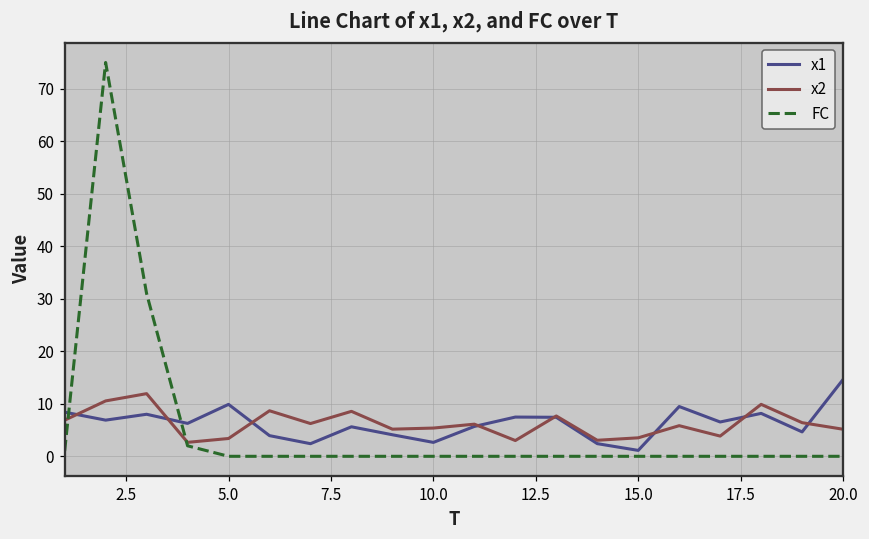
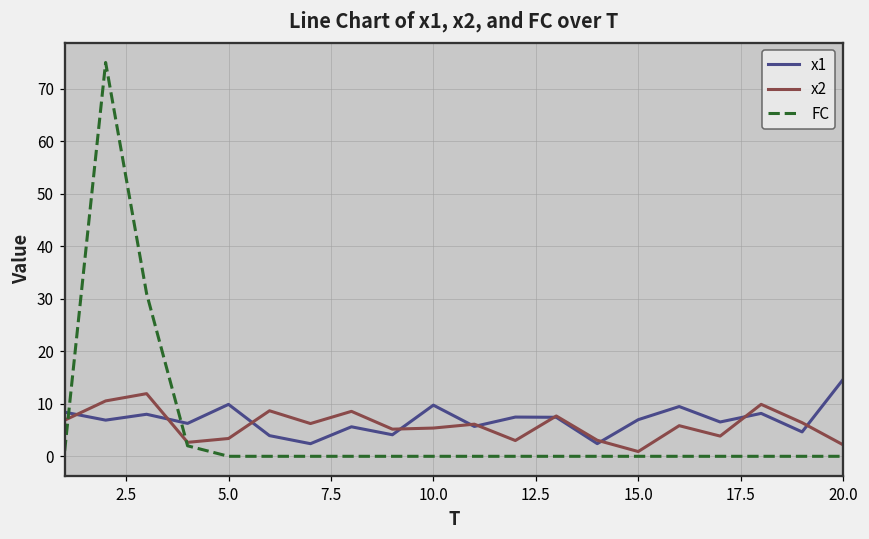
  {
    "x1": {
      "5.0": 10,
-     "10.0": 3,
-     "15.0": 1,
+     "10.0": 10,
+     "15.0": 7,
      "20.0": 15
    },
    "x2": {
      "5.0": 3,
      "10.0": 5,
-     "15.0": 4,
-     "20.0": 5
+     "15.0": 1,
+     "20.0": 2
    },
    "FC": {
      "5.0": 0,
      "10.0": 0,
      "15.0": 0,
      "20.0": 0
    }
  }
